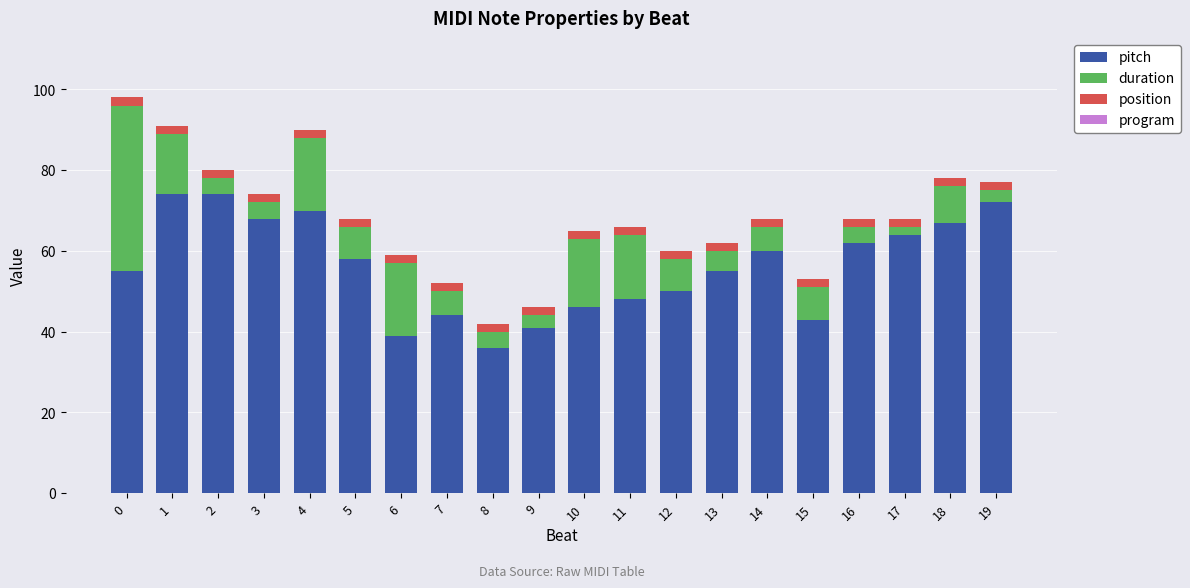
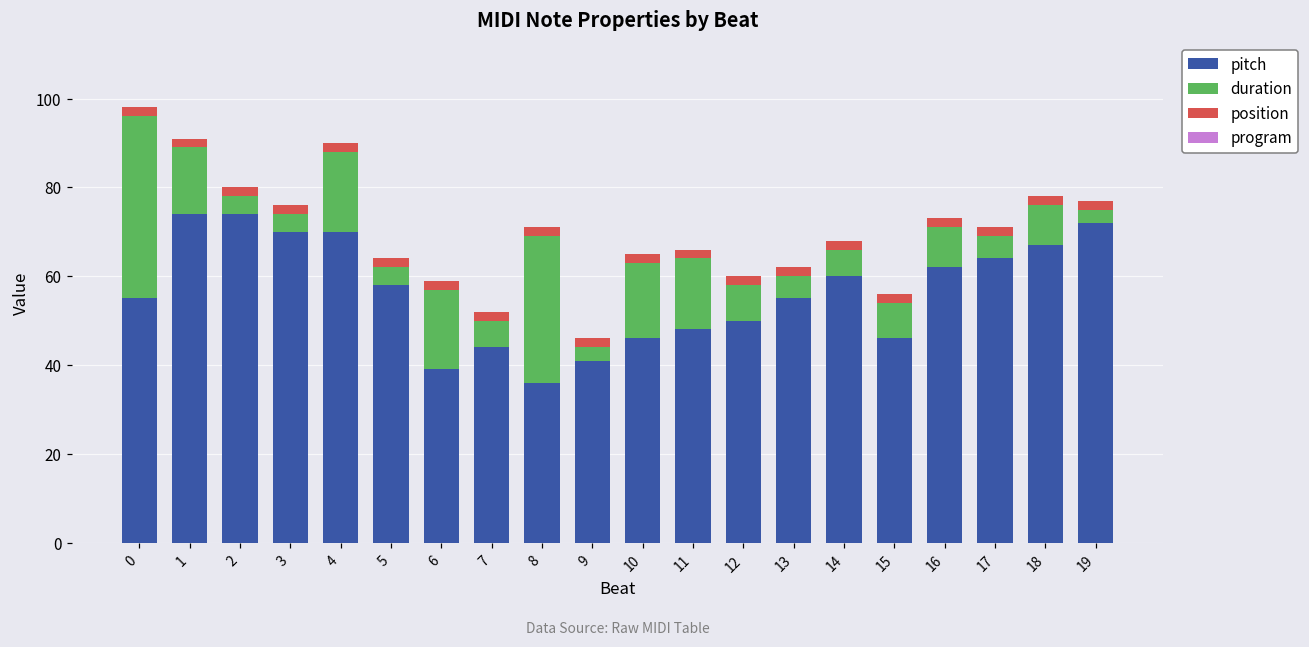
  {
    "pitch": {
      "0": 55,
      "1": 74,
      "2": 74,
-     "3": 68,
+     "3": 70,
      "4": 70,
      "5": 58,
      "6": 39,
      "7": 44,
      "8": 36,
      "9": 41,
      "10": 46,
      "11": 48,
      "12": 50,
      "13": 55,
      "14": 60,
-     "15": 43,
+     "15": 46,
      "16": 62,
      "17": 64,
      "18": 67,
      "19": 72
    },
    "duration": {
      "0": 41,
      "1": 15,
      "2": 4,
      "3": 4,
      "4": 18,
-     "5": 8,
+     "5": 4,
      "6": 18,
      "7": 6,
-     "8": 4,
+     "8": 33,
      "9": 3,
      "10": 17,
      "11": 16,
      "12": 8,
      "13": 5,
      "14": 6,
      "15": 8,
-     "16": 4,
-     "17": 2,
+     "16": 9,
+     "17": 5,
      "18": 9,
      "19": 3
    }
  }
